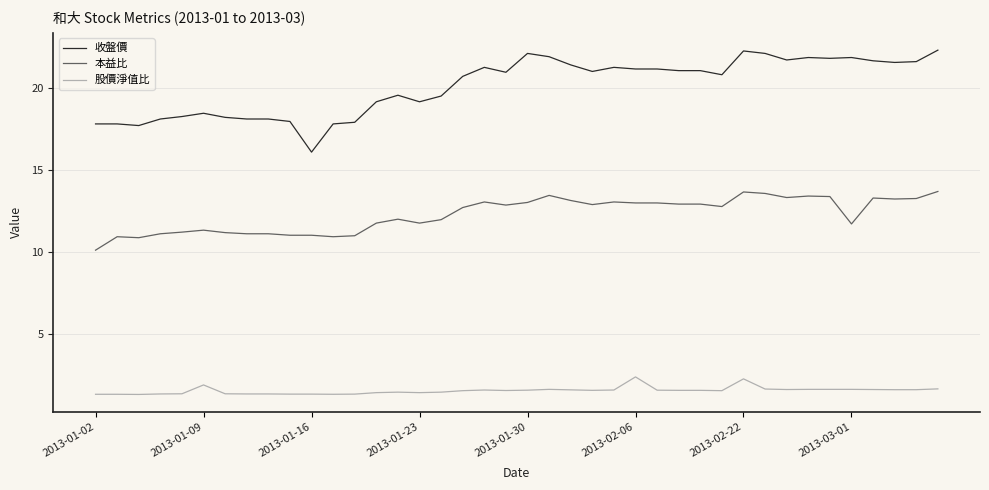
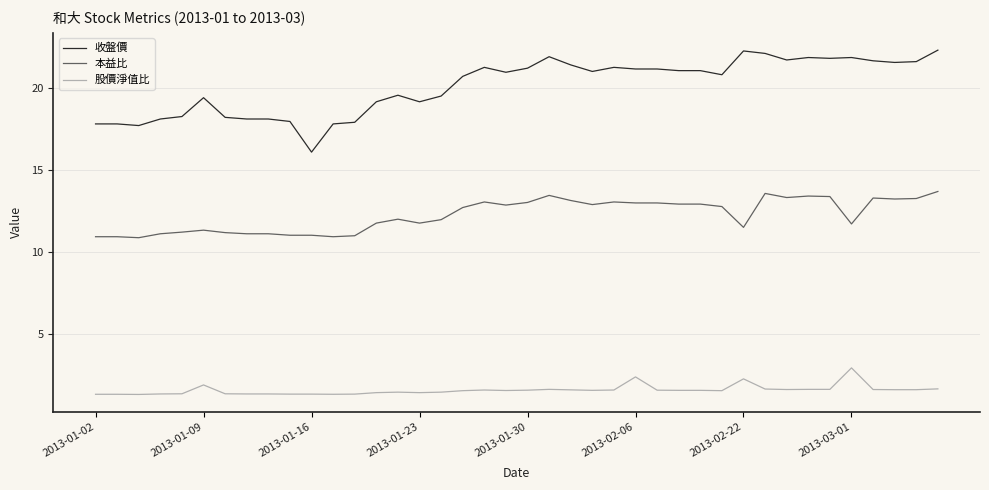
  {
    "收盤價": {
      "2013-01-02": 17.8,
-     "2013-01-09": 18.5,
+     "2013-01-09": 19.4,
      "2013-01-16": 16.1,
      "2013-01-23": 19.2,
-     "2013-01-30": 22.1,
+     "2013-01-30": 21.2,
      "2013-02-06": 21.2,
      "2013-02-22": 22.3,
      "2013-03-01": 21.9
    },
    "本益比": {
-     "2013-01-02": 10.1,
+     "2013-01-02": 10.9,
      "2013-01-09": 11.3,
      "2013-01-16": 11.0,
      "2013-01-23": 11.8,
      "2013-01-30": 13.0,
      "2013-02-06": 13.0,
-     "2013-02-22": 13.7,
+     "2013-02-22": 11.5,
      "2013-03-01": 11.7
    },
    "股價淨值比": {
      "2013-01-02": 1.3,
      "2013-01-09": 1.9,
      "2013-01-16": 1.3,
      "2013-01-23": 1.4,
      "2013-01-30": 1.6,
      "2013-02-06": 2.4,
      "2013-02-22": 2.3,
-     "2013-03-01": 1.6
+     "2013-03-01": 2.9
    }
  }
